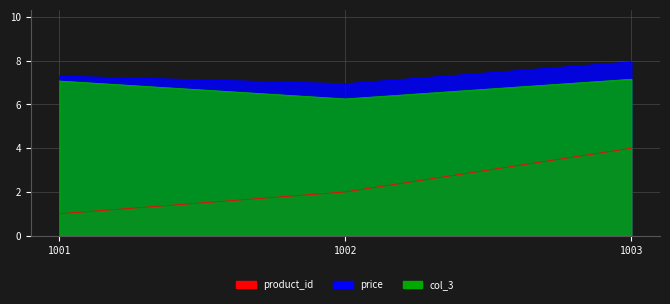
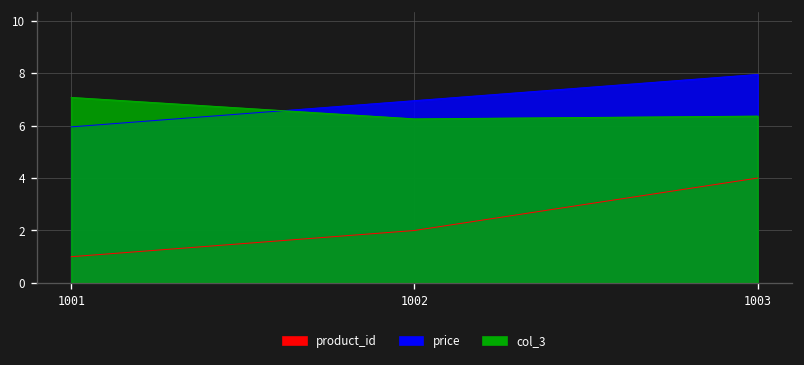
  {
    "product_id": {
      "1001": 1.0,
      "1002": 2.0,
      "1003": 4.0
    },
    "price": {
-     "1001": 7.3,
+     "1001": 6.0,
      "1002": 7.0,
      "1003": 8.0
    },
    "col_3": {
      "1001": 7.1,
      "1002": 6.3,
-     "1003": 7.2
+     "1003": 6.4
    }
  }
